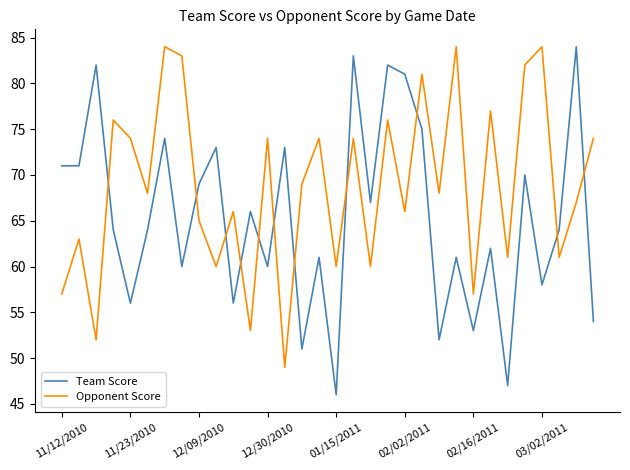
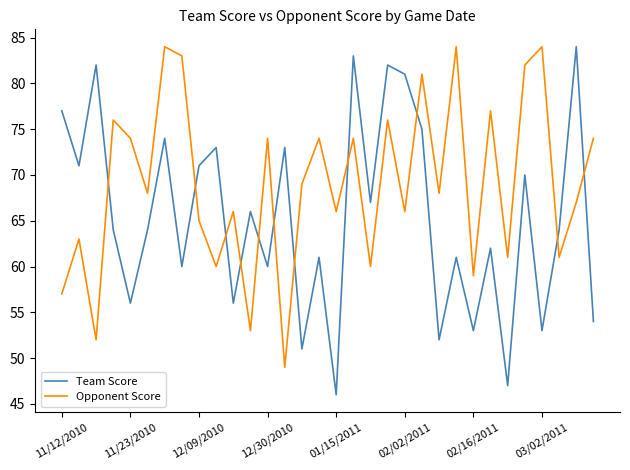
  {
    "Team Score": {
-     "11/12/2010": 71,
+     "11/12/2010": 77,
      "11/23/2010": 56,
-     "12/09/2010": 69,
+     "12/09/2010": 71,
      "12/30/2010": 60,
      "01/15/2011": 46,
      "02/02/2011": 81,
      "02/16/2011": 53,
-     "03/02/2011": 58
+     "03/02/2011": 53
    },
    "Opponent Score": {
      "11/12/2010": 57,
      "11/23/2010": 74,
      "12/09/2010": 65,
      "12/30/2010": 74,
-     "01/15/2011": 60,
+     "01/15/2011": 66,
      "02/02/2011": 66,
-     "02/16/2011": 57,
+     "02/16/2011": 59,
      "03/02/2011": 84
    }
  }
